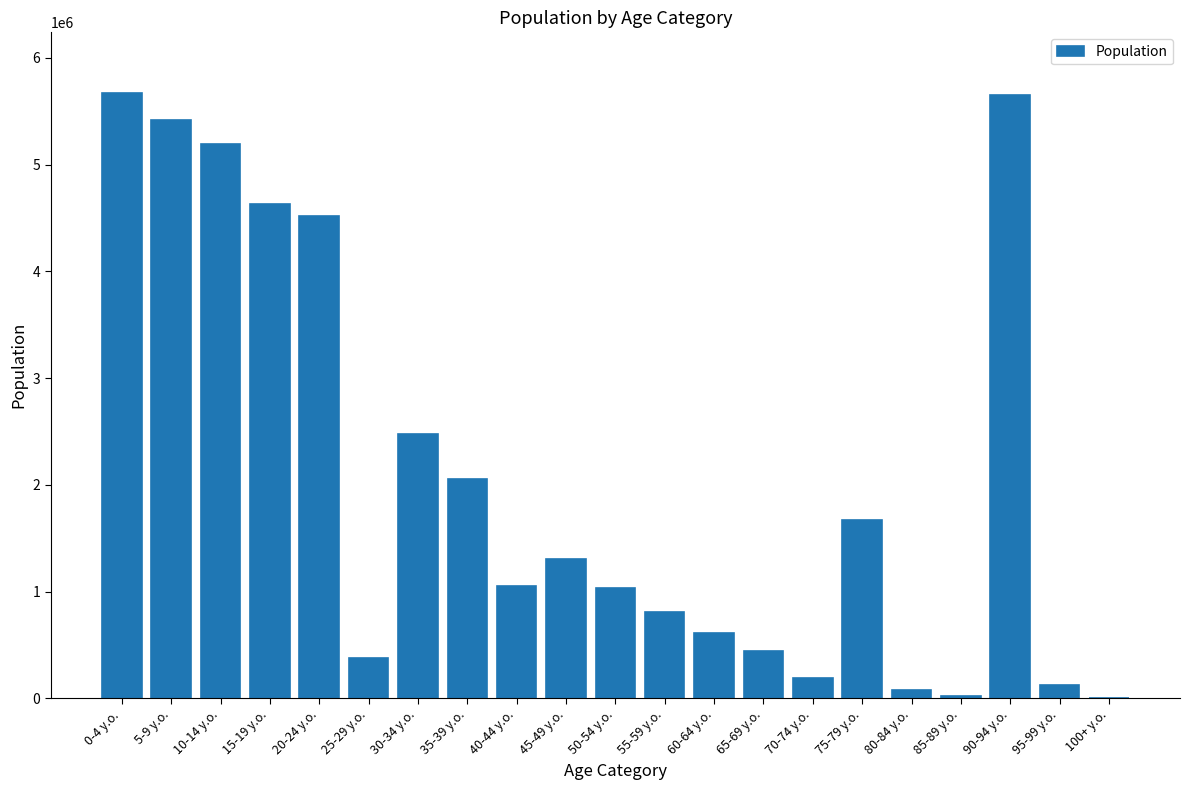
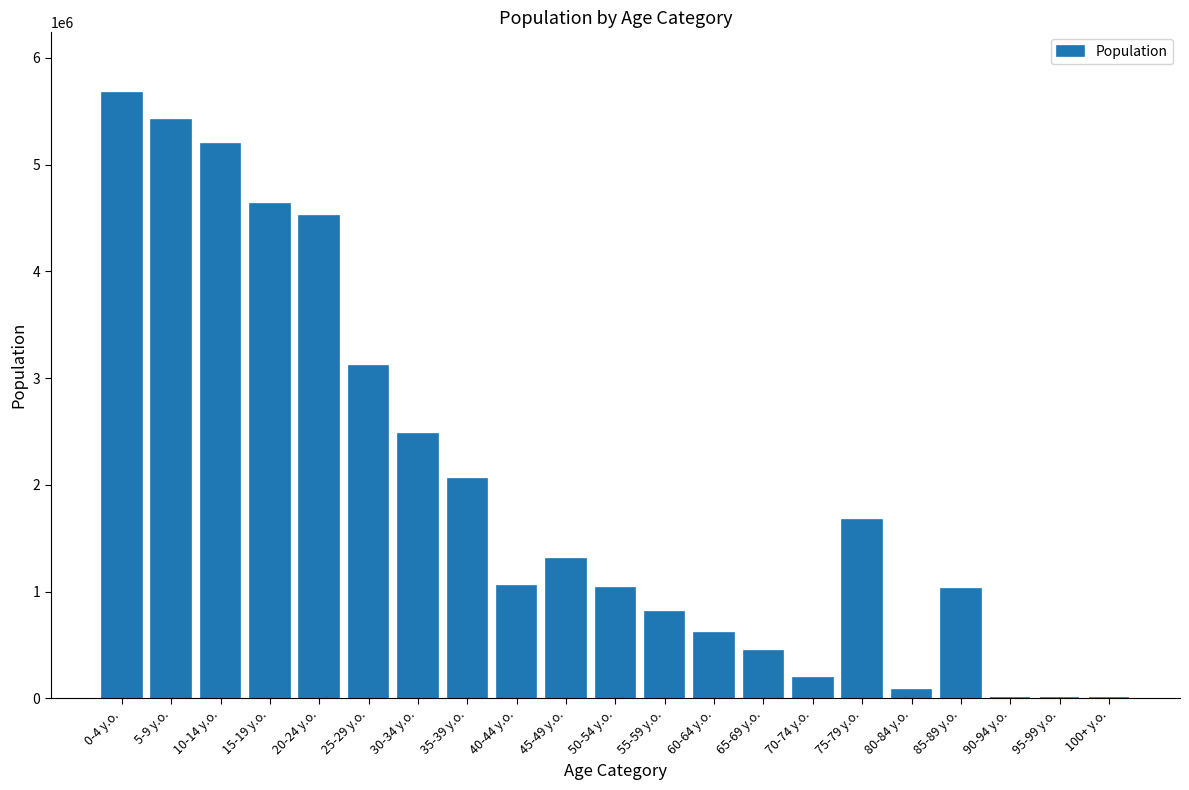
  {
    "0-4 y.o.": 5670000,
    "5-9 y.o.": 5420000,
    "10-14 y.o.": 5190000,
    "15-19 y.o.": 4630000,
    "20-24 y.o.": 4520000,
-   "25-29 y.o.": 370000,
+   "25-29 y.o.": 3110000,
    "30-34 y.o.": 2480000,
    "35-39 y.o.": 2060000,
    "40-44 y.o.": 1060000,
    "45-49 y.o.": 1300000,
    "50-54 y.o.": 1030000,
    "55-59 y.o.": 810000,
    "60-64 y.o.": 610000,
    "65-69 y.o.": 440000,
    "70-74 y.o.": 190000,
    "75-79 y.o.": 1670000,
    "80-84 y.o.": 80000,
-   "85-89 y.o.": 20000,
-   "90-94 y.o.": 5660000,
-   "95-99 y.o.": 120000
+   "85-89 y.o.": 1020000,
+   "90-94 y.o.": 10000,
+   "95-99 y.o.": 0
  }
